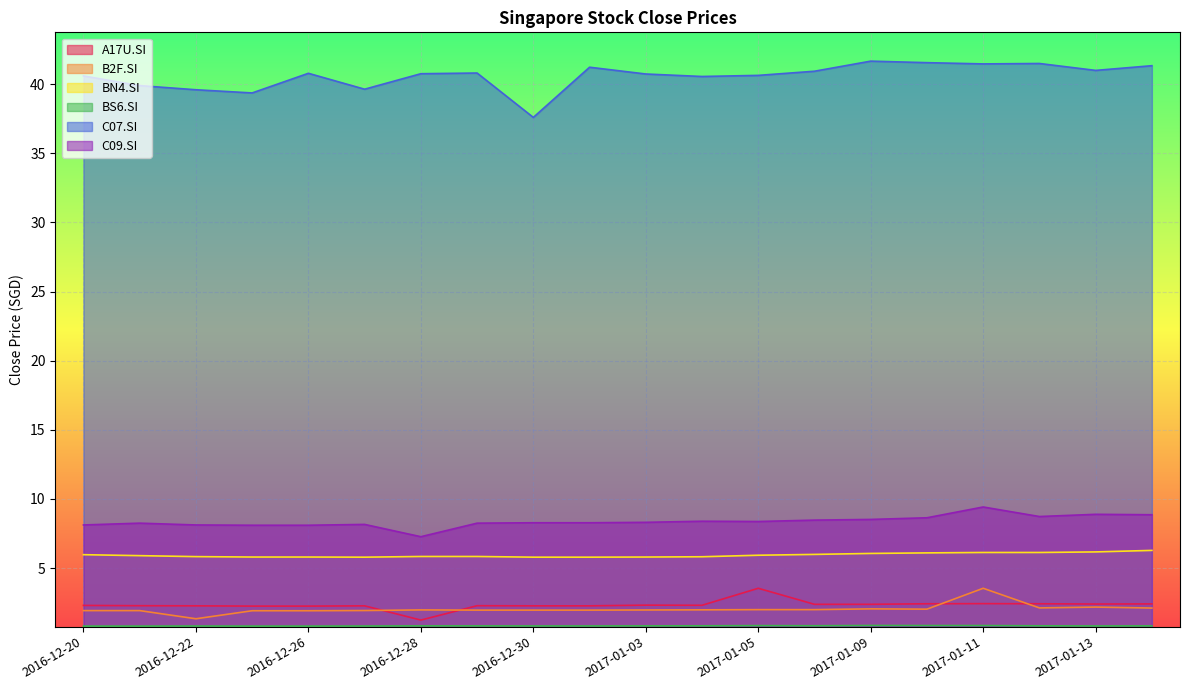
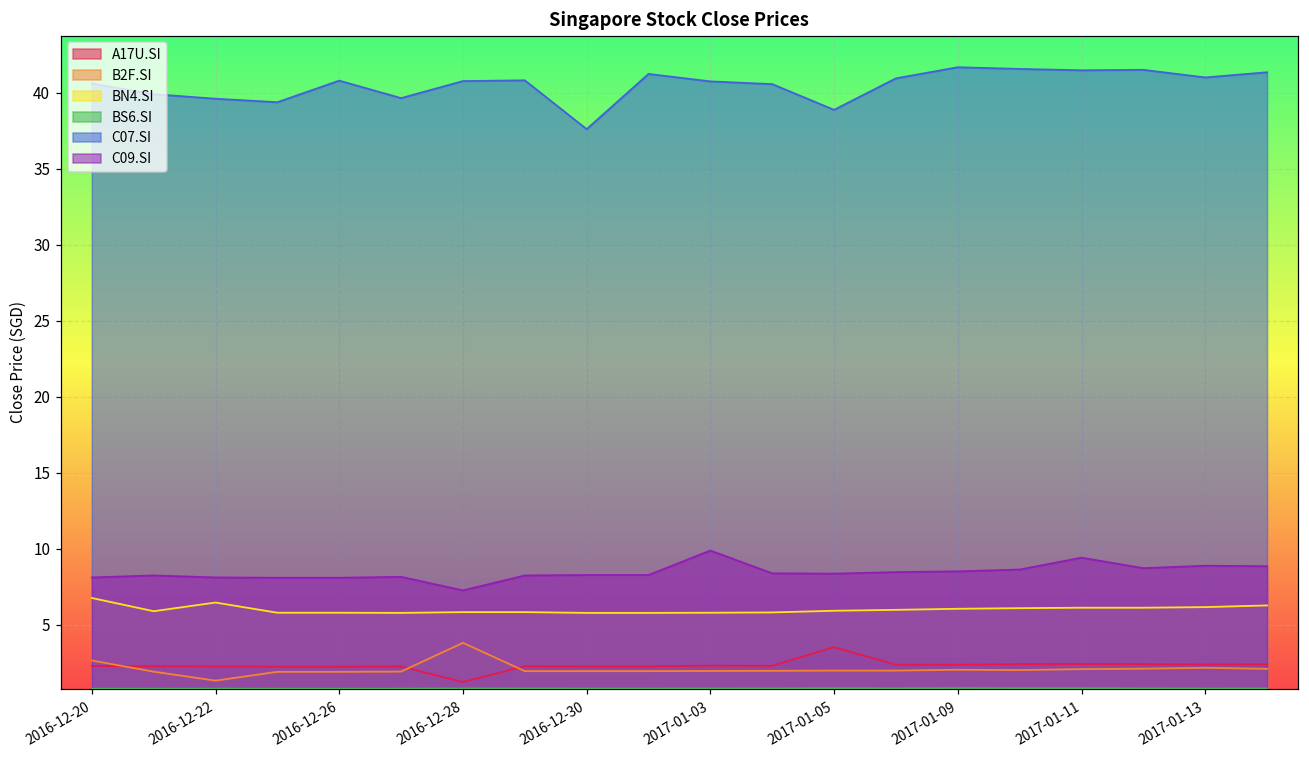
  {
    "A17U.SI": {
      "2016-12-20": 2.3,
      "2016-12-22": 2.3,
      "2016-12-26": 2.3,
      "2016-12-28": 1.2,
      "2016-12-30": 2.3,
      "2017-01-03": 2.3,
      "2017-01-05": 3.5,
      "2017-01-09": 2.4,
      "2017-01-11": 2.4,
      "2017-01-13": 2.4
    },
    "B2F.SI": {
-     "2016-12-20": 1.9,
+     "2016-12-20": 2.7,
      "2016-12-22": 1.3,
      "2016-12-26": 1.9,
-     "2016-12-28": 2.0,
+     "2016-12-28": 3.8,
      "2016-12-30": 2.0,
      "2017-01-03": 2.0,
      "2017-01-05": 2.0,
      "2017-01-09": 2.1,
-     "2017-01-11": 3.5,
+     "2017-01-11": 2.1,
      "2017-01-13": 2.2
    },
    "BN4.SI": {
-     "2016-12-20": 6.0,
-     "2016-12-22": 5.8,
+     "2016-12-20": 6.8,
+     "2016-12-22": 6.5,
      "2016-12-26": 5.8,
      "2016-12-28": 5.8,
      "2016-12-30": 5.8,
      "2017-01-03": 5.8,
      "2017-01-05": 5.9,
      "2017-01-09": 6.1,
      "2017-01-11": 6.1,
      "2017-01-13": 6.2
    },
    "BS6.SI": {
      "2016-12-20": 0.8,
      "2016-12-22": 0.8,
      "2016-12-26": 0.8,
      "2016-12-28": 0.8,
      "2016-12-30": 0.8,
      "2017-01-03": 0.8,
      "2017-01-05": 0.8,
      "2017-01-09": 0.9,
      "2017-01-11": 0.8,
      "2017-01-13": 0.8
    },
    "C07.SI": {
      "2016-12-22": 39.6,
      "2016-12-26": 40.8,
      "2016-12-28": 40.8,
      "2016-12-30": 37.6,
      "2017-01-03": 40.7,
-     "2017-01-05": 40.6,
+     "2017-01-05": 38.9,
      "2017-01-09": 41.7,
      "2017-01-11": 41.5,
      "2017-01-13": 41.0
    },
    "C09.SI": {
      "2016-12-20": 8.1,
      "2016-12-22": 8.1,
      "2016-12-26": 8.1,
      "2016-12-28": 7.3,
      "2016-12-30": 8.3,
-     "2017-01-03": 8.3,
+     "2017-01-03": 9.9,
      "2017-01-05": 8.4,
      "2017-01-09": 8.5,
      "2017-01-11": 9.4,
      "2017-01-13": 8.9
    }
  }
